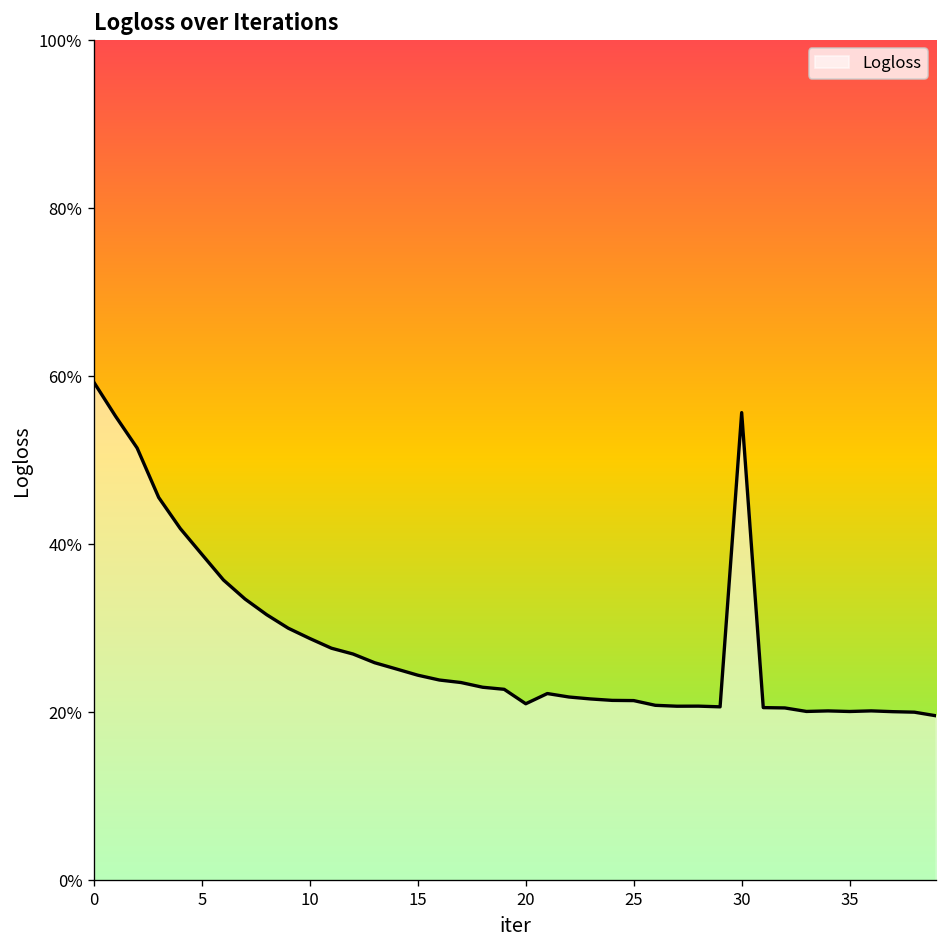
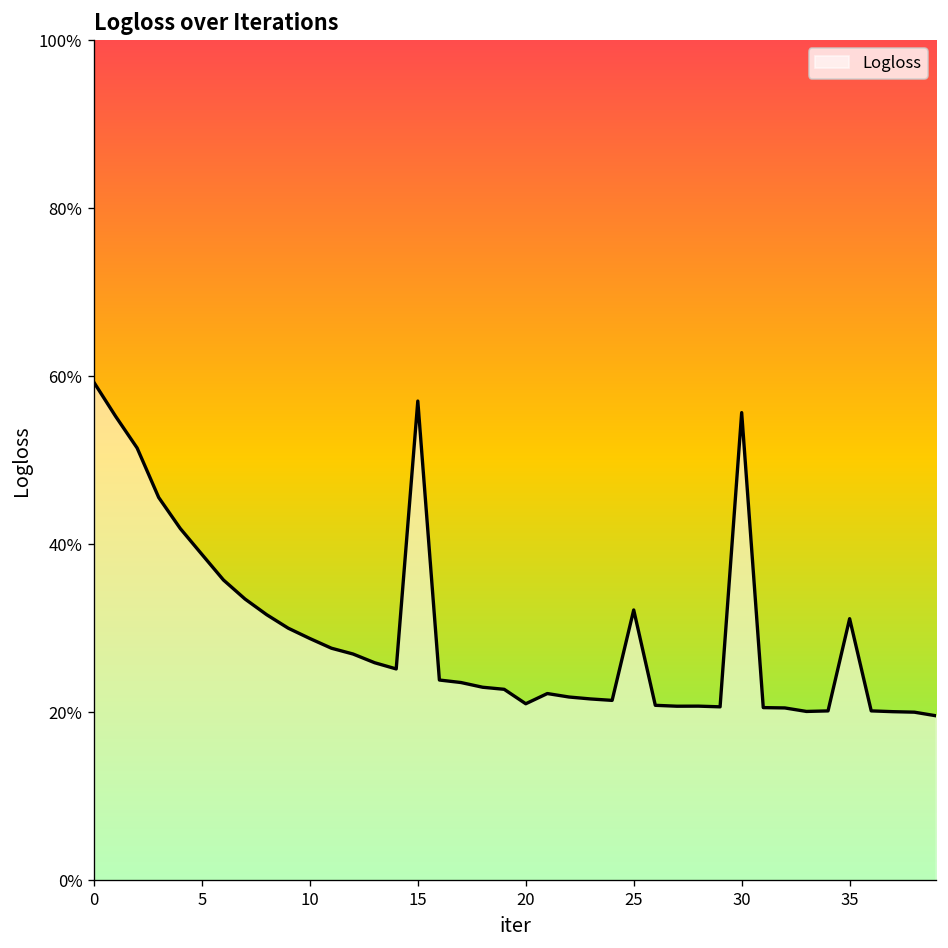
  {
    "0": "59%",
    "5": "39%",
    "10": "29%",
-   "15": "24%",
+   "15": "57%",
    "20": "21%",
-   "25": "21%",
+   "25": "32%",
    "30": "56%",
-   "35": "20%"
+   "35": "31%"
  }
